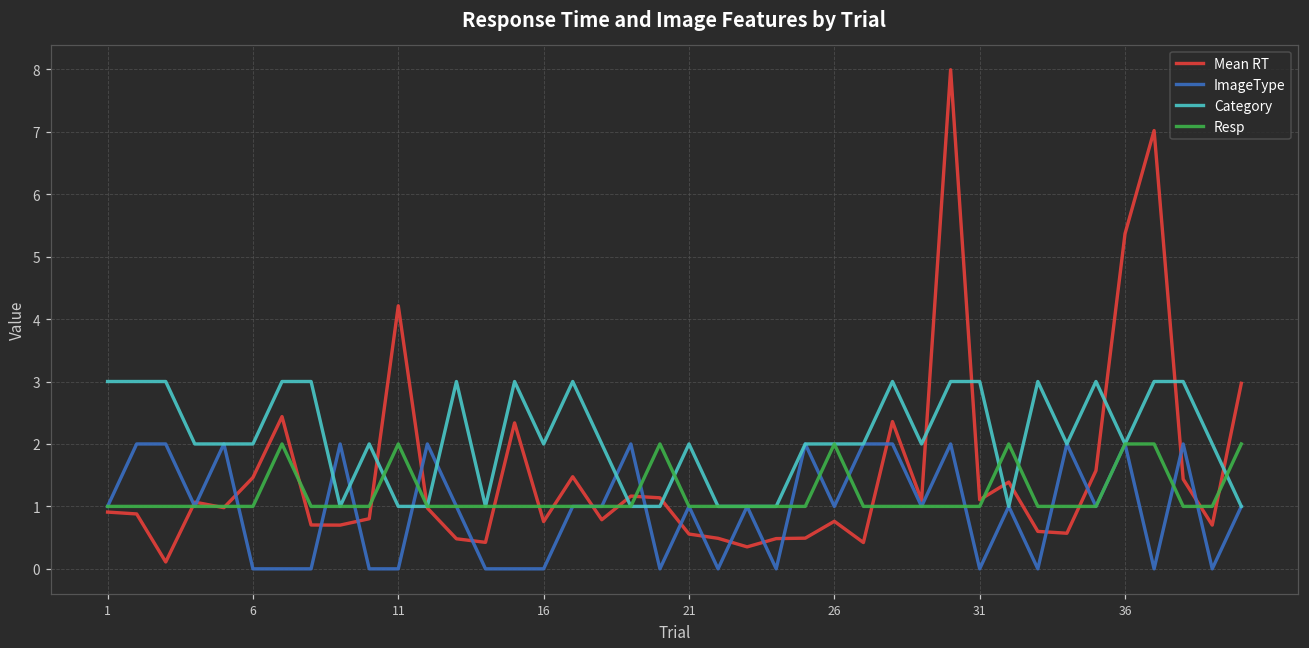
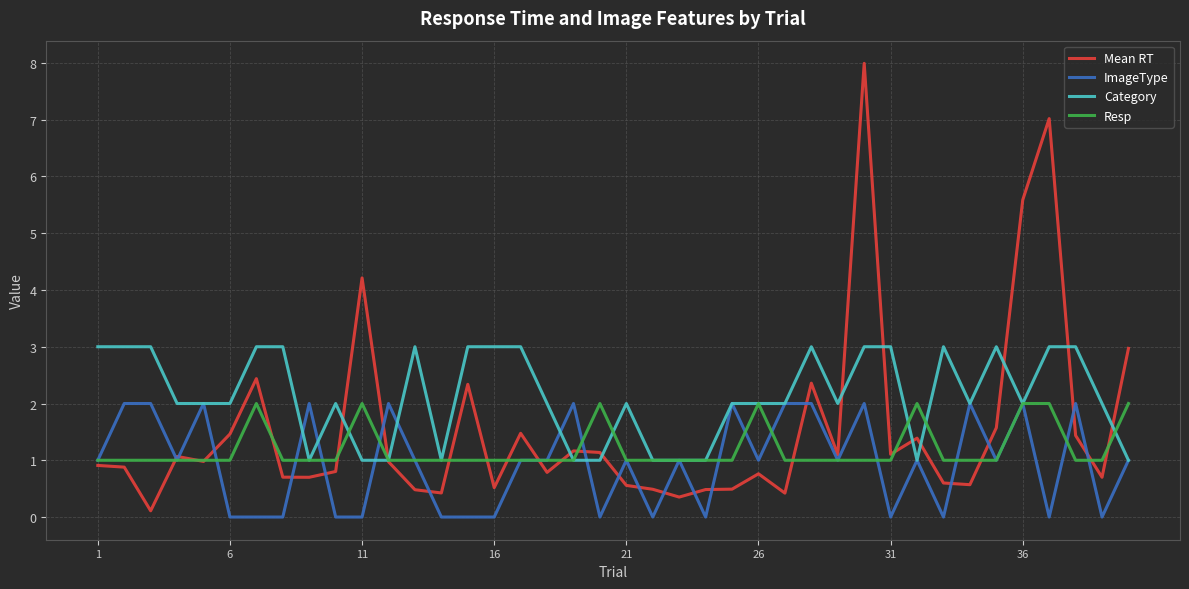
  {
    "Mean RT": {
      "1": 0.9,
      "6": 1.5,
      "11": 4.2,
-     "16": 0.8,
+     "16": 0.5,
      "21": 0.6,
      "26": 0.8,
      "31": 1.1,
-     "36": 5.4
+     "36": 5.6
    },
    "ImageType": {
      "6": 0.0,
      "11": 0.0,
      "16": 0.0,
      "26": 1.0,
      "31": 0.0
    },
    "Category": {
      "1": 3,
      "6": 2,
      "11": 1,
-     "16": 2,
+     "16": 3,
      "21": 2,
      "31": 3
    },
    "Resp": {
      "6": 1.0,
      "11": 2.0,
      "16": 1.0,
      "31": 1.0
    }
  }
